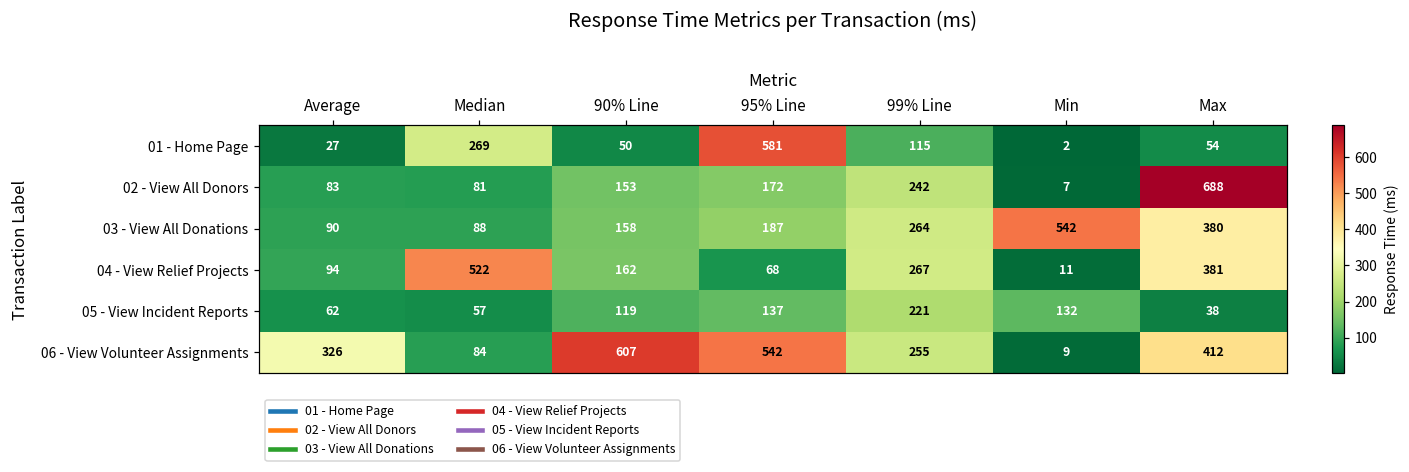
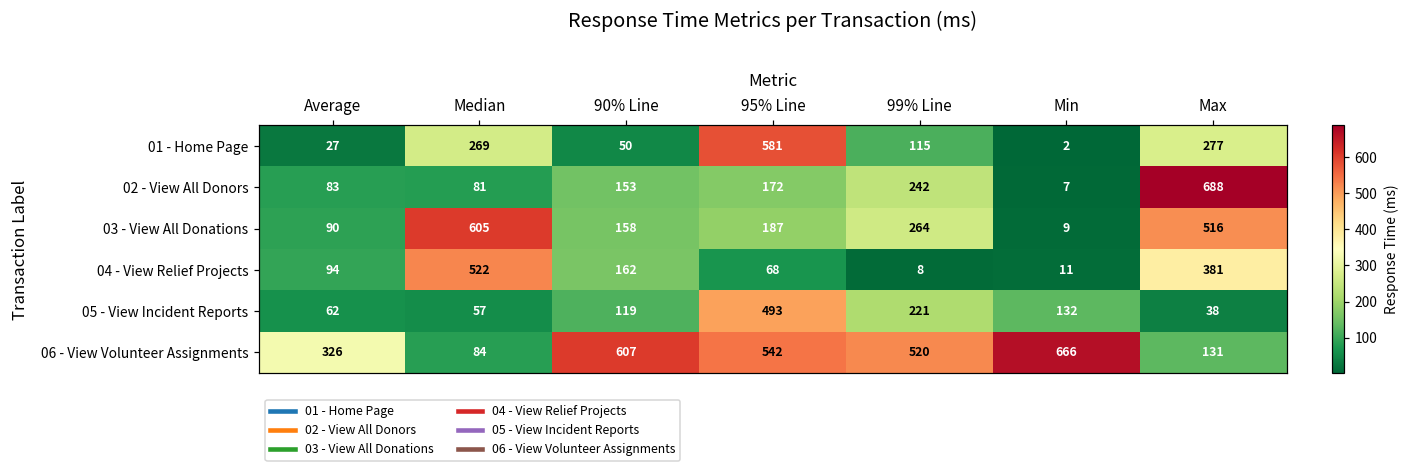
  {
    "01 - Home Page": {
      "Average": 27,
      "Median": 269,
      "90% Line": 50,
      "95% Line": 581,
      "99% Line": 115,
      "Min": 2,
-     "Max": 54
+     "Max": 277
    },
    "02 - View All Donors": {
      "Average": 83,
      "Median": 81,
      "90% Line": 153,
      "95% Line": 172,
      "99% Line": 242,
      "Min": 7,
      "Max": 688
    },
    "03 - View All Donations": {
      "Average": 90,
-     "Median": 88,
+     "Median": 605,
      "90% Line": 158,
      "95% Line": 187,
      "99% Line": 264,
-     "Min": 542,
-     "Max": 380
+     "Min": 9,
+     "Max": 516
    },
    "04 - View Relief Projects": {
      "Average": 94,
      "Median": 522,
      "90% Line": 162,
      "95% Line": 68,
-     "99% Line": 267,
+     "99% Line": 8,
      "Min": 11,
      "Max": 381
    },
    "05 - View Incident Reports": {
      "Average": 62,
      "Median": 57,
      "90% Line": 119,
-     "95% Line": 137,
+     "95% Line": 493,
      "99% Line": 221,
      "Min": 132,
      "Max": 38
    },
    "06 - View Volunteer Assignments": {
      "Average": 326,
      "Median": 84,
      "90% Line": 607,
      "95% Line": 542,
-     "99% Line": 255,
-     "Min": 9,
-     "Max": 412
+     "99% Line": 520,
+     "Min": 666,
+     "Max": 131
    }
  }
